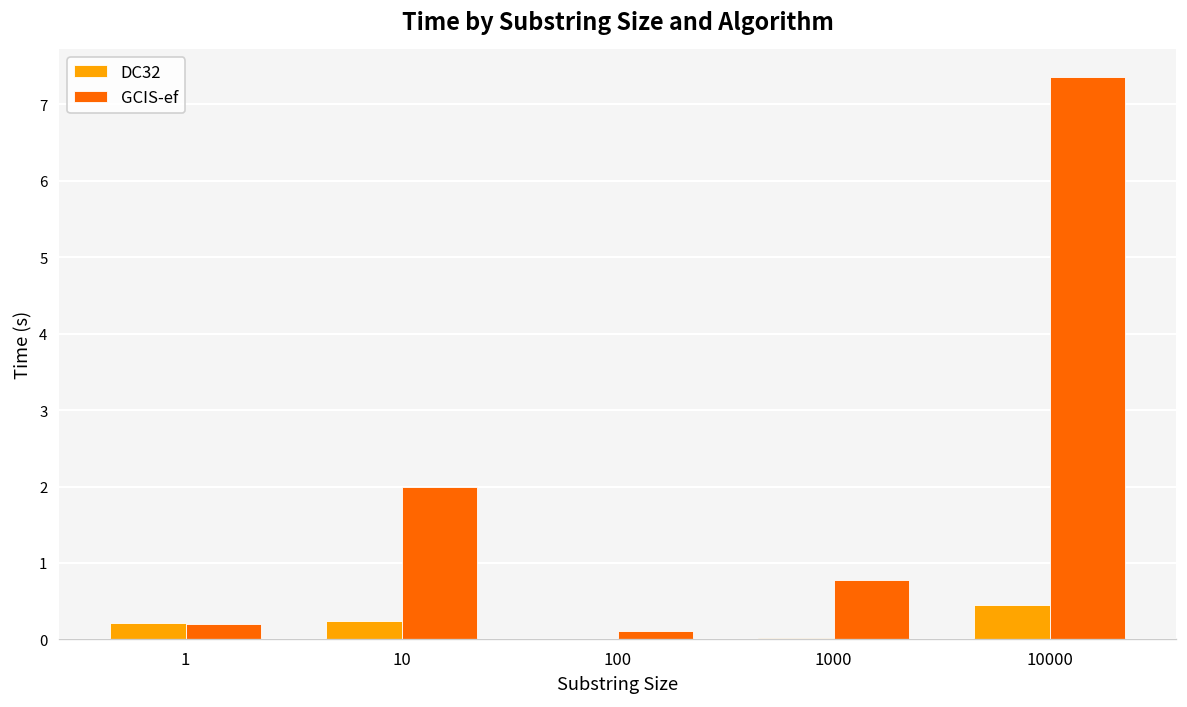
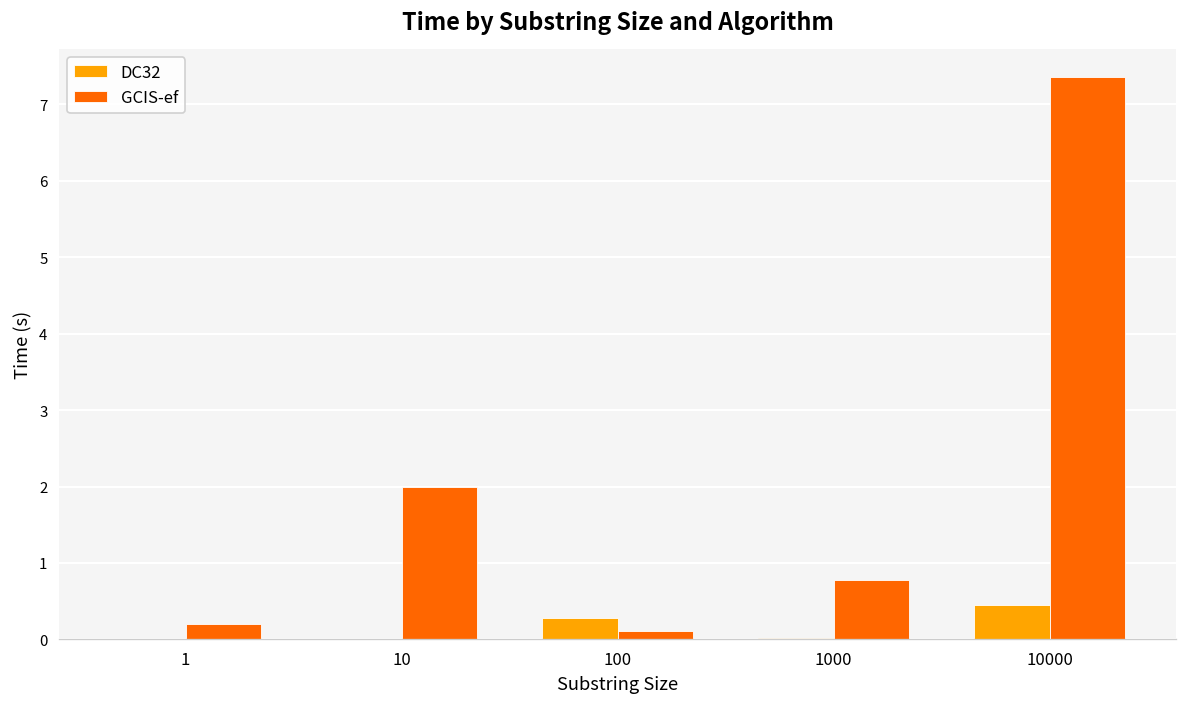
  {
    "DC32": {
-     "1": 0.2,
-     "10": 0.2,
-     "100": 0.0,
+     "1": 0.0,
+     "10": 0.0,
+     "100": 0.3,
      "10000": 0.4
    },
    "GCIS-ef": {
      "1": 0.2,
      "10": 2.0,
      "100": 0.1,
      "1000": 0.8,
      "10000": 7.4
    }
  }
